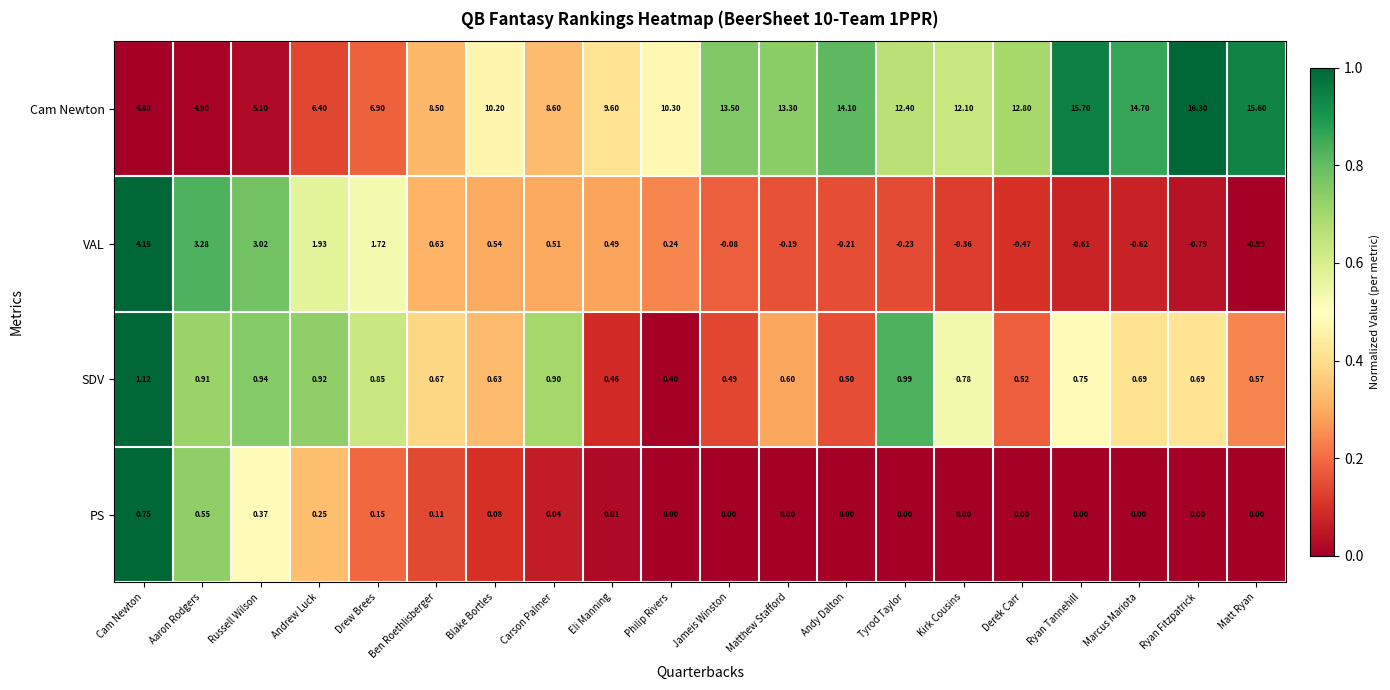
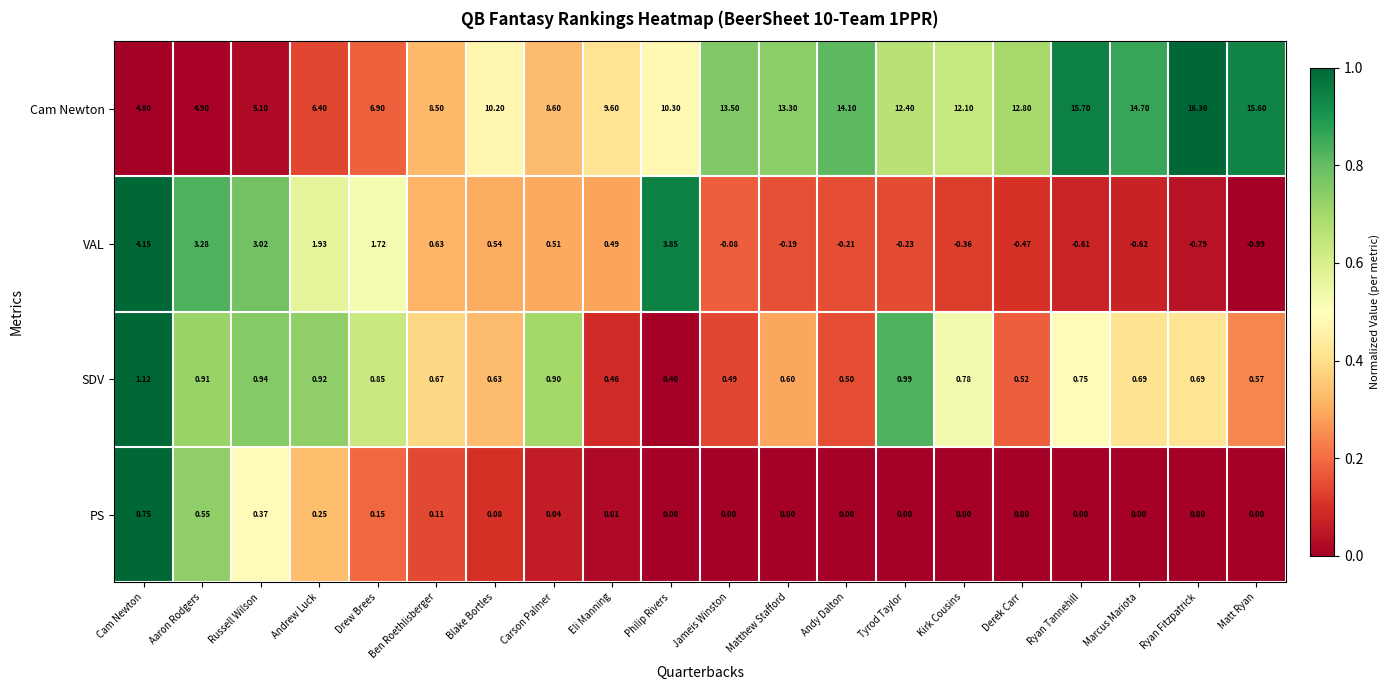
  {
    "Cam Newton": {
      "Cam Newton": 4.80,
      "Aaron Rodgers": 4.90,
      "Russell Wilson": 5.10,
      "Andrew Luck": 6.40,
      "Drew Brees": 6.90,
      "Ben Roethlisberger": 8.50,
      "Blake Bortles": 10.20,
      "Carson Palmer": 8.60,
      "Eli Manning": 9.60,
      "Philip Rivers": 10.30,
      "Jameis Winston": 13.50,
      "Matthew Stafford": 13.30,
      "Andy Dalton": 14.10,
      "Tyrod Taylor": 12.40,
      "Kirk Cousins": 12.10,
      "Derek Carr": 12.80,
      "Ryan Tannehill": 15.70,
      "Marcus Mariota": 14.70,
      "Ryan Fitzpatrick": 16.30,
      "Matt Ryan": 15.60
    },
    "VAL": {
      "Cam Newton": 4.15,
      "Aaron Rodgers": 3.28,
      "Russell Wilson": 3.02,
      "Andrew Luck": 1.93,
      "Drew Brees": 1.72,
      "Ben Roethlisberger": 0.63,
      "Blake Bortles": 0.54,
      "Carson Palmer": 0.51,
      "Eli Manning": 0.49,
-     "Philip Rivers": 0.24,
+     "Philip Rivers": 3.85,
      "Jameis Winston": -0.08,
      "Matthew Stafford": -0.19,
      "Andy Dalton": -0.21,
      "Tyrod Taylor": -0.23,
      "Kirk Cousins": -0.36,
      "Derek Carr": -0.47,
      "Ryan Tannehill": -0.61,
      "Marcus Mariota": -0.62,
      "Ryan Fitzpatrick": -0.79,
      "Matt Ryan": -0.99
    },
    "SDV": {
      "Cam Newton": 1.12,
      "Aaron Rodgers": 0.91,
      "Russell Wilson": 0.94,
      "Andrew Luck": 0.92,
      "Drew Brees": 0.85,
      "Ben Roethlisberger": 0.67,
      "Blake Bortles": 0.63,
      "Carson Palmer": 0.90,
      "Eli Manning": 0.46,
      "Philip Rivers": 0.40,
      "Jameis Winston": 0.49,
      "Matthew Stafford": 0.60,
      "Andy Dalton": 0.50,
      "Tyrod Taylor": 0.99,
      "Kirk Cousins": 0.78,
      "Derek Carr": 0.52,
      "Ryan Tannehill": 0.75,
      "Marcus Mariota": 0.69,
      "Ryan Fitzpatrick": 0.69,
      "Matt Ryan": 0.57
    },
    "PS": {
      "Cam Newton": 0.75,
      "Aaron Rodgers": 0.55,
      "Russell Wilson": 0.37,
      "Andrew Luck": 0.25,
      "Drew Brees": 0.15,
      "Ben Roethlisberger": 0.11,
      "Blake Bortles": 0.08,
      "Carson Palmer": 0.04,
      "Eli Manning": 0.01,
      "Philip Rivers": 0.00,
      "Jameis Winston": 0.00,
      "Matthew Stafford": 0.00,
      "Andy Dalton": 0.00,
      "Tyrod Taylor": 0.00,
      "Kirk Cousins": 0.00,
      "Derek Carr": 0.00,
      "Ryan Tannehill": 0.00,
      "Marcus Mariota": 0.00,
      "Ryan Fitzpatrick": 0.00,
      "Matt Ryan": 0.00
    }
  }
